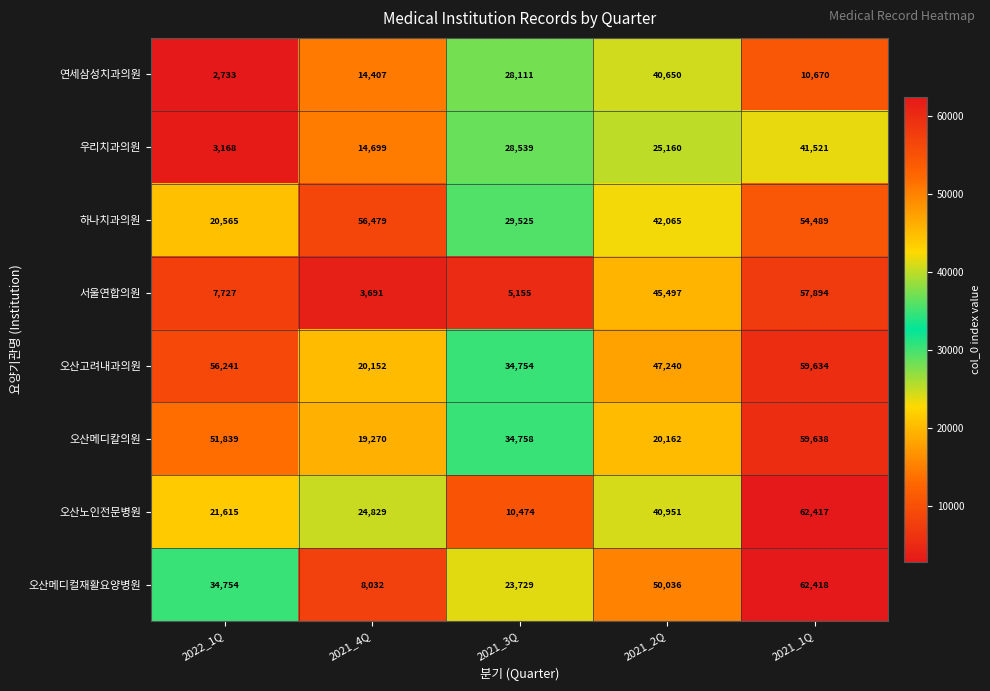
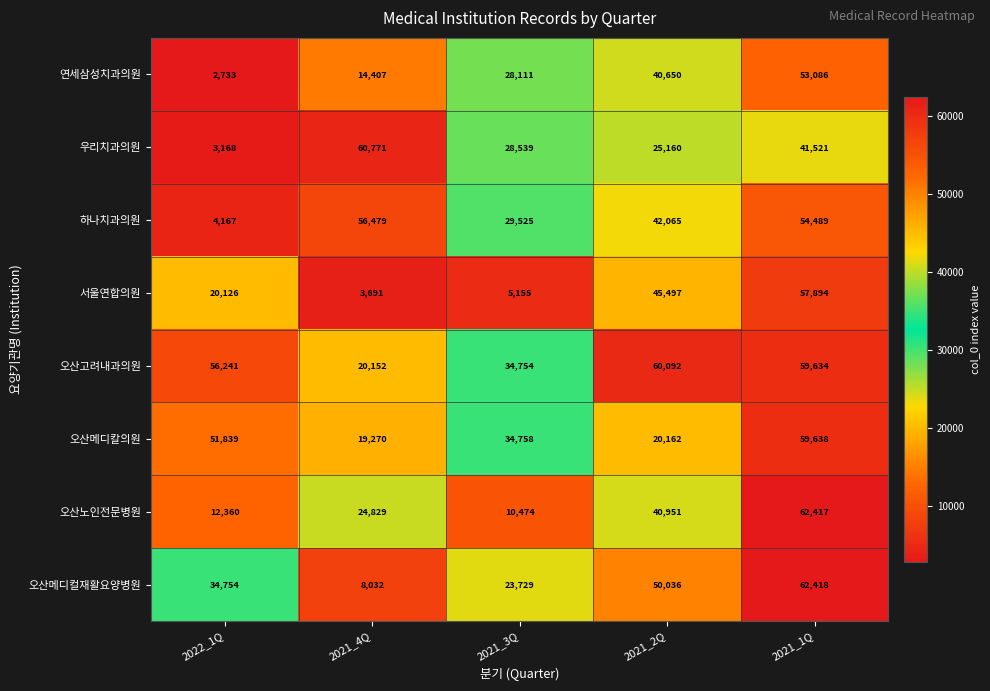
  {
    "연세삼성치과의원": {
      "2022_1Q": "2,733",
      "2021_4Q": "14,407",
      "2021_3Q": "28,111",
      "2021_2Q": "40,650",
-     "2021_1Q": "10,670"
+     "2021_1Q": "53,086"
    },
    "우리치과의원": {
      "2022_1Q": "3,168",
-     "2021_4Q": "14,699",
+     "2021_4Q": "60,771",
      "2021_3Q": "28,539",
      "2021_2Q": "25,160",
      "2021_1Q": "41,521"
    },
    "하나치과의원": {
-     "2022_1Q": "20,565",
+     "2022_1Q": "4,167",
      "2021_4Q": "56,479",
      "2021_3Q": "29,525",
      "2021_2Q": "42,065",
      "2021_1Q": "54,489"
    },
    "서울연합의원": {
-     "2022_1Q": "7,727",
+     "2022_1Q": "20,126",
      "2021_4Q": "3,691",
      "2021_3Q": "5,155",
      "2021_2Q": "45,497",
      "2021_1Q": "57,894"
    },
    "오산고려내과의원": {
      "2022_1Q": "56,241",
      "2021_4Q": "20,152",
      "2021_3Q": "34,754",
-     "2021_2Q": "47,240",
+     "2021_2Q": "60,092",
      "2021_1Q": "59,634"
    },
    "오산메디칼의원": {
      "2022_1Q": "51,839",
      "2021_4Q": "19,270",
      "2021_3Q": "34,758",
      "2021_2Q": "20,162",
      "2021_1Q": "59,638"
    },
    "오산노인전문병원": {
-     "2022_1Q": "21,615",
+     "2022_1Q": "12,360",
      "2021_4Q": "24,829",
      "2021_3Q": "10,474",
      "2021_2Q": "40,951",
      "2021_1Q": "62,417"
    },
    "오산메디컬재활요양병원": {
      "2022_1Q": "34,754",
      "2021_4Q": "8,032",
      "2021_3Q": "23,729",
      "2021_2Q": "50,036",
      "2021_1Q": "62,418"
    }
  }
